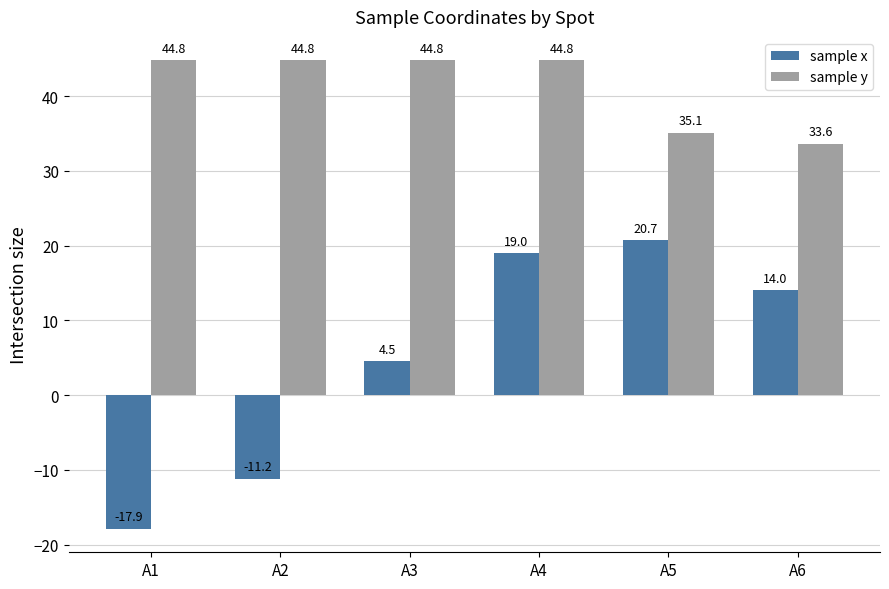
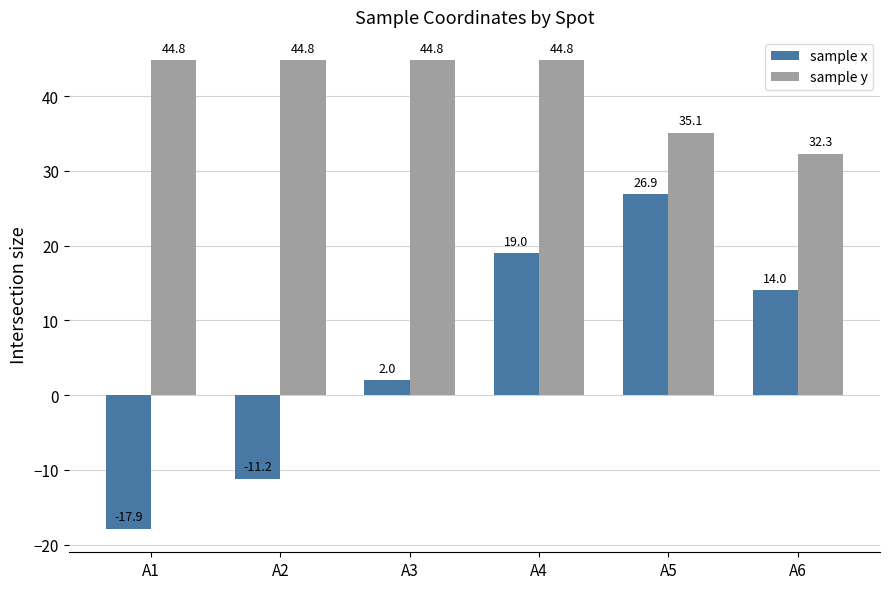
  {
    "sample x": {
      "A1": -17.9,
      "A2": -11.2,
-     "A3": 4.5,
+     "A3": 2.0,
      "A4": 19.0,
-     "A5": 20.7,
+     "A5": 26.9,
      "A6": 14.0
    },
    "sample y": {
      "A1": 44.8,
      "A2": 44.8,
      "A3": 44.8,
      "A4": 44.8,
      "A5": 35.1,
-     "A6": 33.6
+     "A6": 32.3
    }
  }
